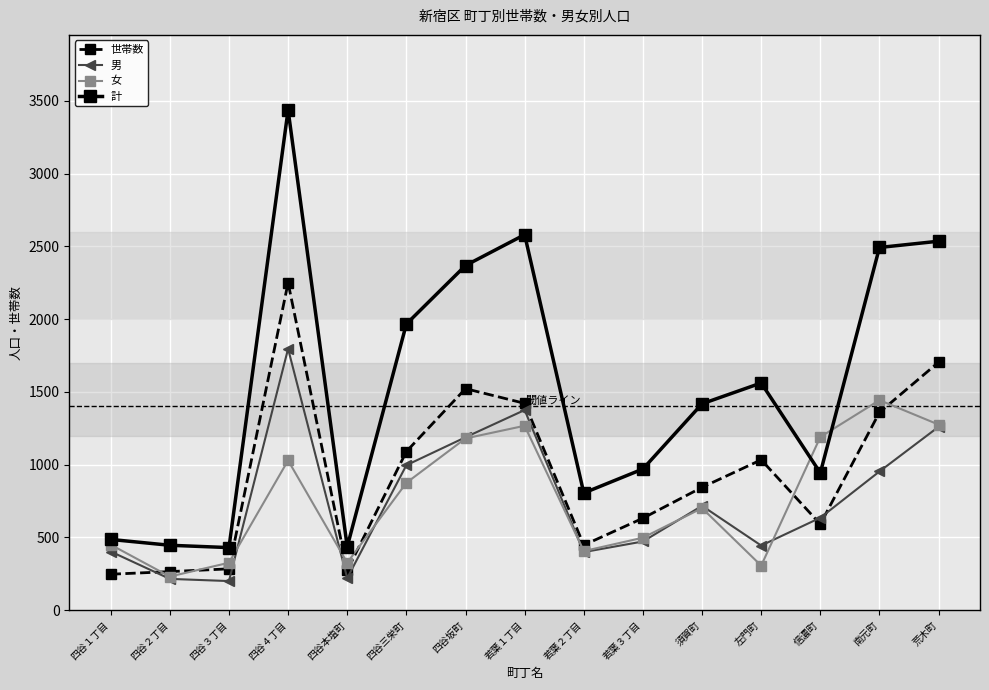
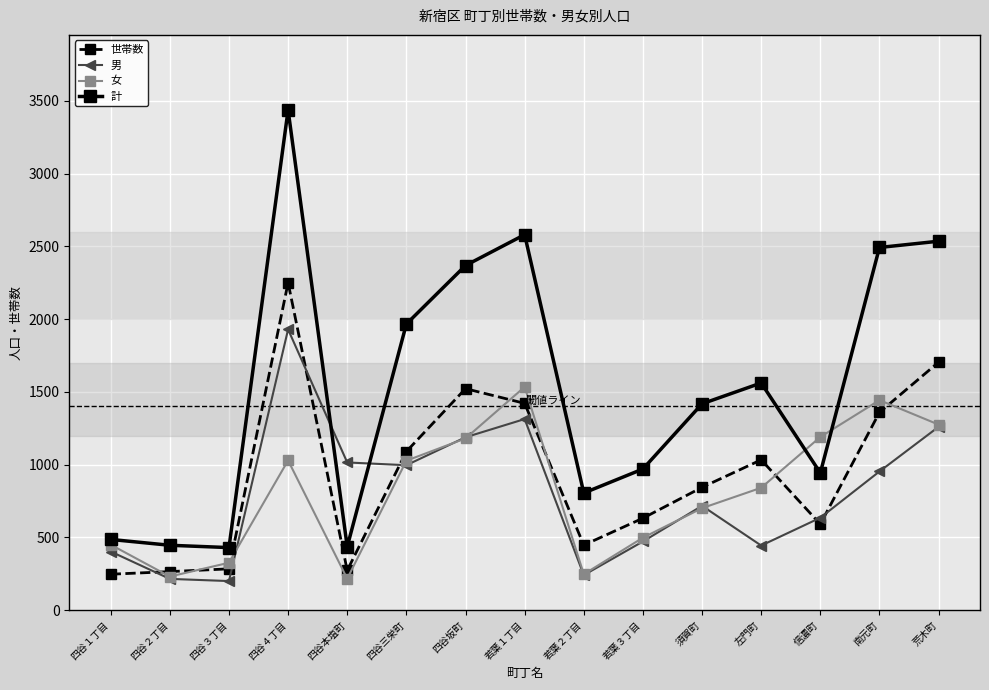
  {
    "男": {
      "四谷１丁目": 400,
      "四谷３丁目": 200,
-     "四谷４丁目": 1800,
-     "四谷本塩町": 220,
+     "四谷４丁目": 1930,
+     "四谷本塩町": 1020,
      "四谷三栄町": 1000,
-     "若葉１丁目": 1380,
-     "若葉２丁目": 400,
+     "若葉１丁目": 1310,
+     "若葉２丁目": 240,
      "若葉３丁目": 470,
      "左門町": 440,
      "信濃町": 640,
      "南元町": 950
    },
    "女": {
      "四谷１丁目": 450,
      "四谷３丁目": 330,
      "四谷４丁目": 1030,
-     "四谷本塩町": 330,
-     "四谷三栄町": 880,
-     "若葉１丁目": 1270,
-     "若葉２丁目": 410,
+     "四谷本塩町": 220,
+     "四谷三栄町": 1030,
+     "若葉１丁目": 1530,
+     "若葉２丁目": 250,
      "若葉３丁目": 500,
-     "左門町": 310,
+     "左門町": 840,
      "信濃町": 1190,
      "南元町": 1440
    }
  }
